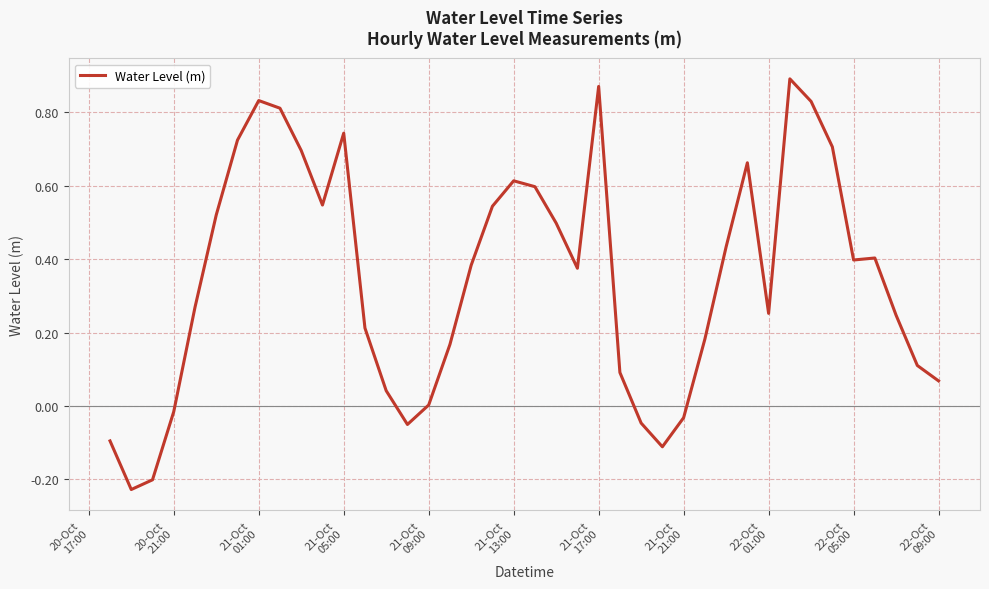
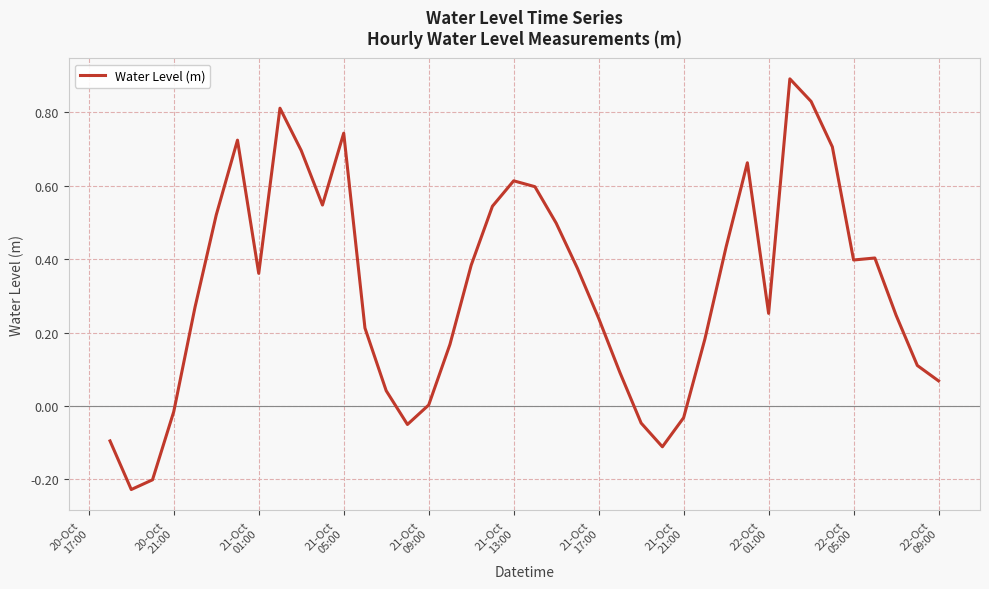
  {
    "20-Oct 21:00": -0.02,
-   "21-Oct 01:00": 0.83,
+   "21-Oct 01:00": 0.36,
    "21-Oct 05:00": 0.74,
    "21-Oct 09:00": 0.00,
    "21-Oct 13:00": 0.61,
-   "21-Oct 17:00": 0.87,
+   "21-Oct 17:00": 0.24,
    "21-Oct 21:00": -0.03,
    "22-Oct 01:00": 0.25,
    "22-Oct 05:00": 0.40,
    "22-Oct 09:00": 0.07
  }
